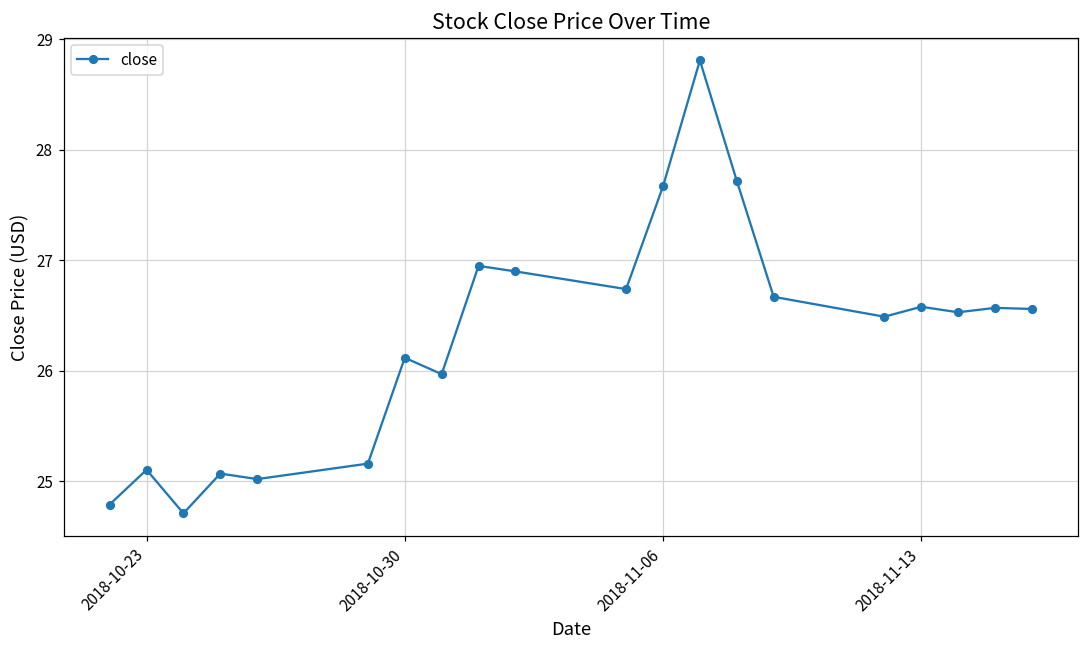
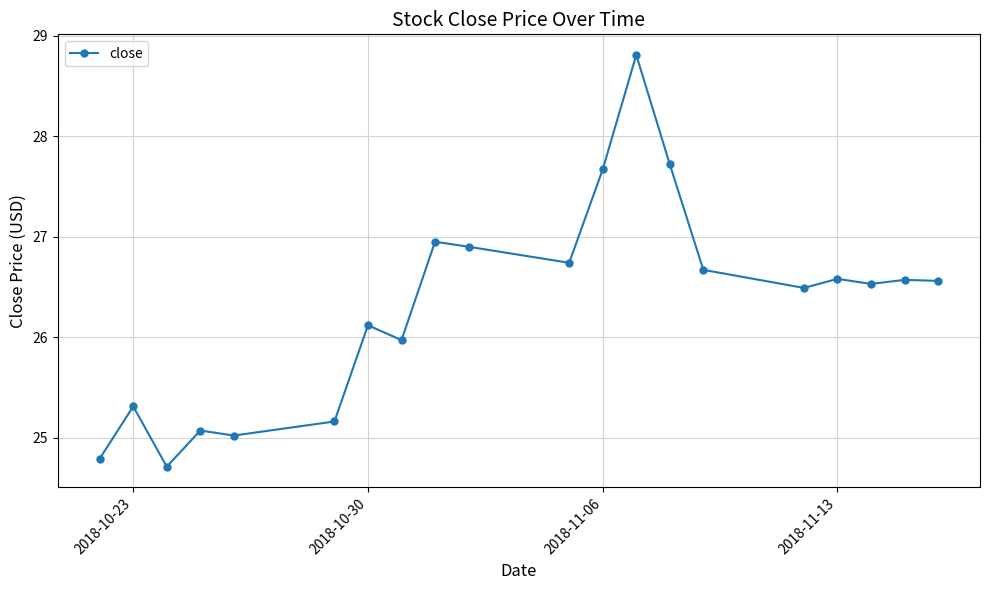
  {
-   "2018-10-23": 25.10,
+   "2018-10-23": 25.31,
    "2018-10-30": 26.12,
    "2018-11-06": 27.67,
    "2018-11-13": 26.58
  }
